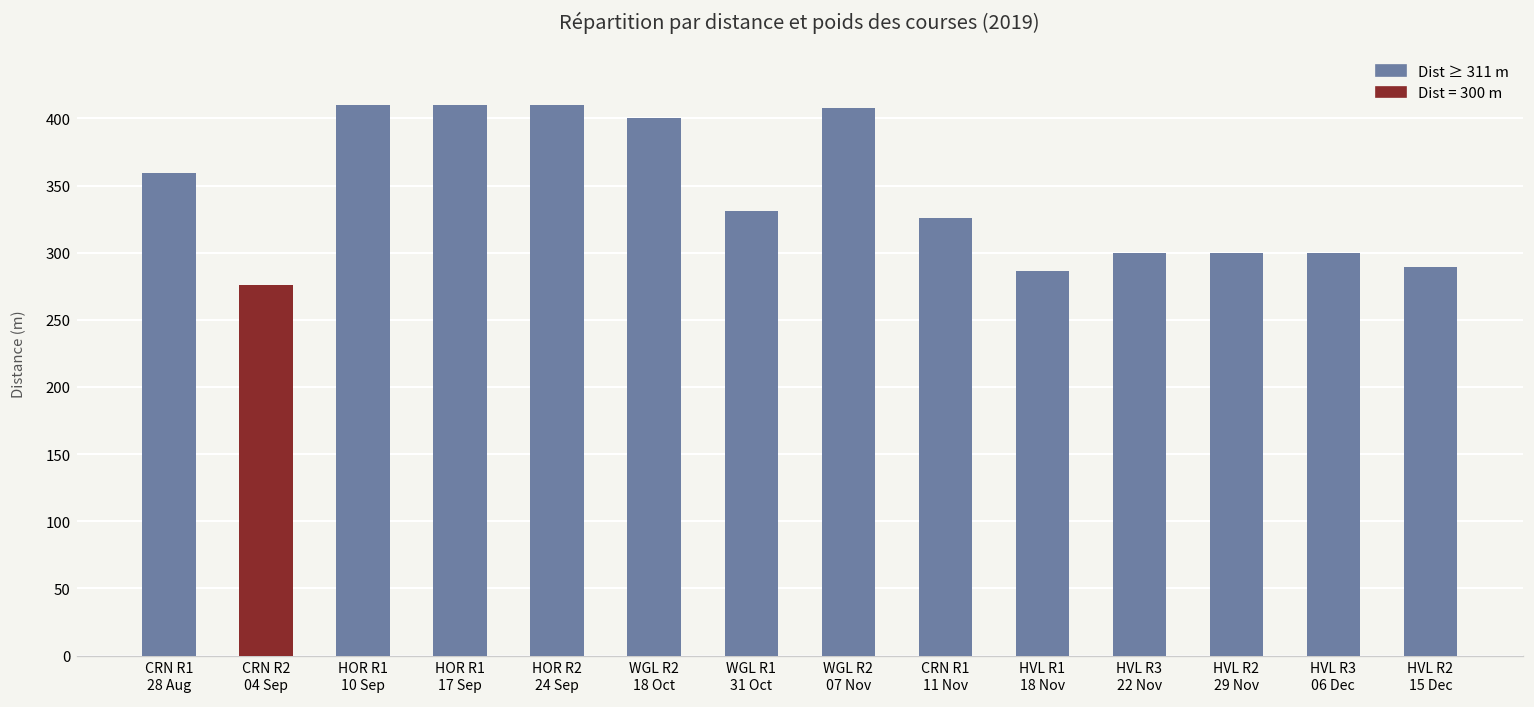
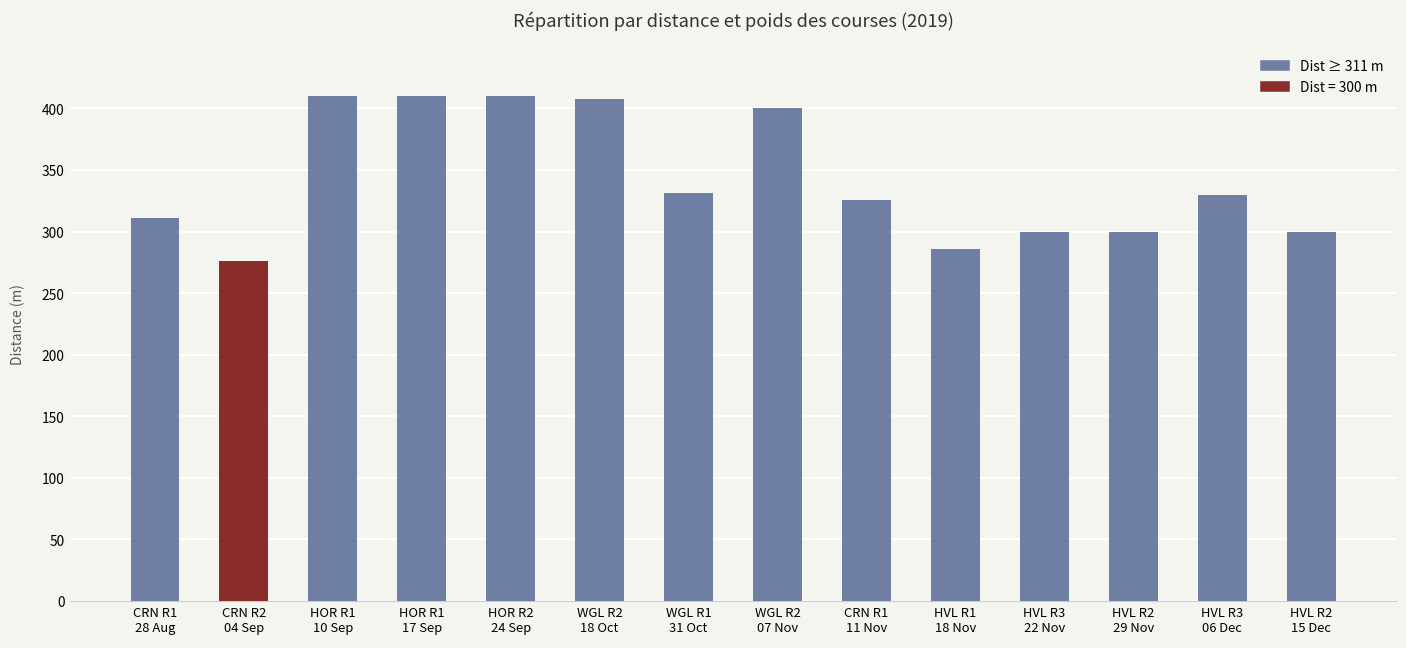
  {
-   "CRN R1 28 Aug": 359,
+   "CRN R1 28 Aug": 311,
    "CRN R2 04 Sep": 276,
    "HOR R1 10 Sep": 410,
    "HOR R1 17 Sep": 410,
    "HOR R2 24 Sep": 410,
-   "WGL R2 18 Oct": 400,
+   "WGL R2 18 Oct": 408,
    "WGL R1 31 Oct": 331,
-   "WGL R2 07 Nov": 408,
+   "WGL R2 07 Nov": 400,
    "CRN R1 11 Nov": 326,
    "HVL R1 18 Nov": 286,
    "HVL R3 22 Nov": 300,
    "HVL R2 29 Nov": 300,
-   "HVL R3 06 Dec": 300,
-   "HVL R2 15 Dec": 289
+   "HVL R3 06 Dec": 330,
+   "HVL R2 15 Dec": 300
  }
